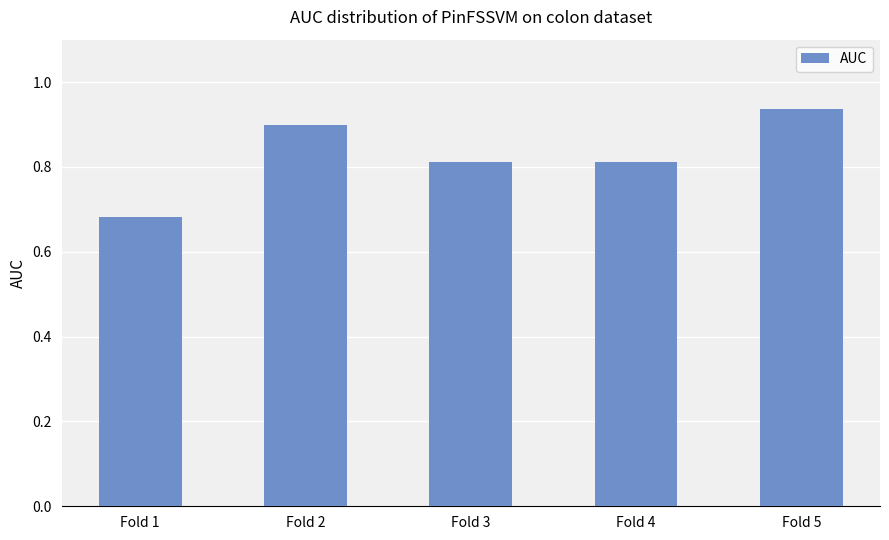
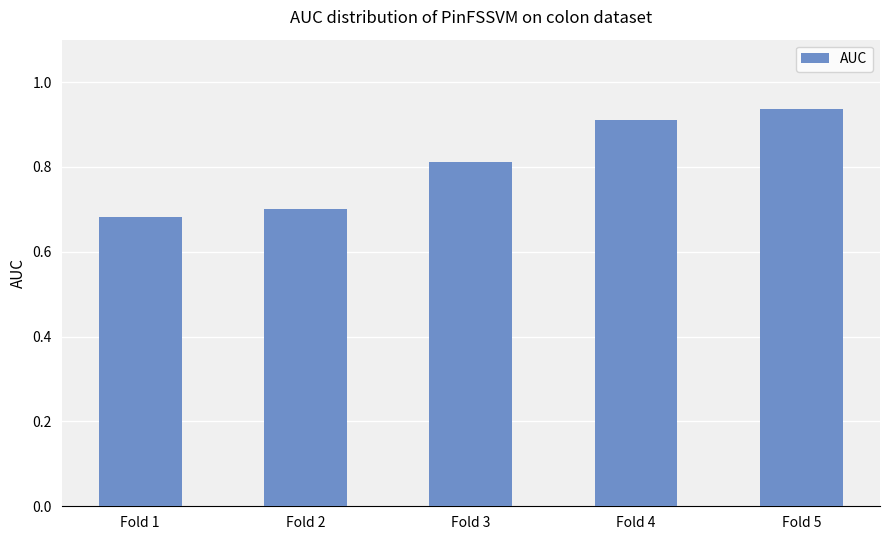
  {
    "Fold 1": 0.68,
-   "Fold 2": 0.9,
+   "Fold 2": 0.7,
    "Fold 3": 0.81,
-   "Fold 4": 0.81,
+   "Fold 4": 0.91,
    "Fold 5": 0.94
  }
